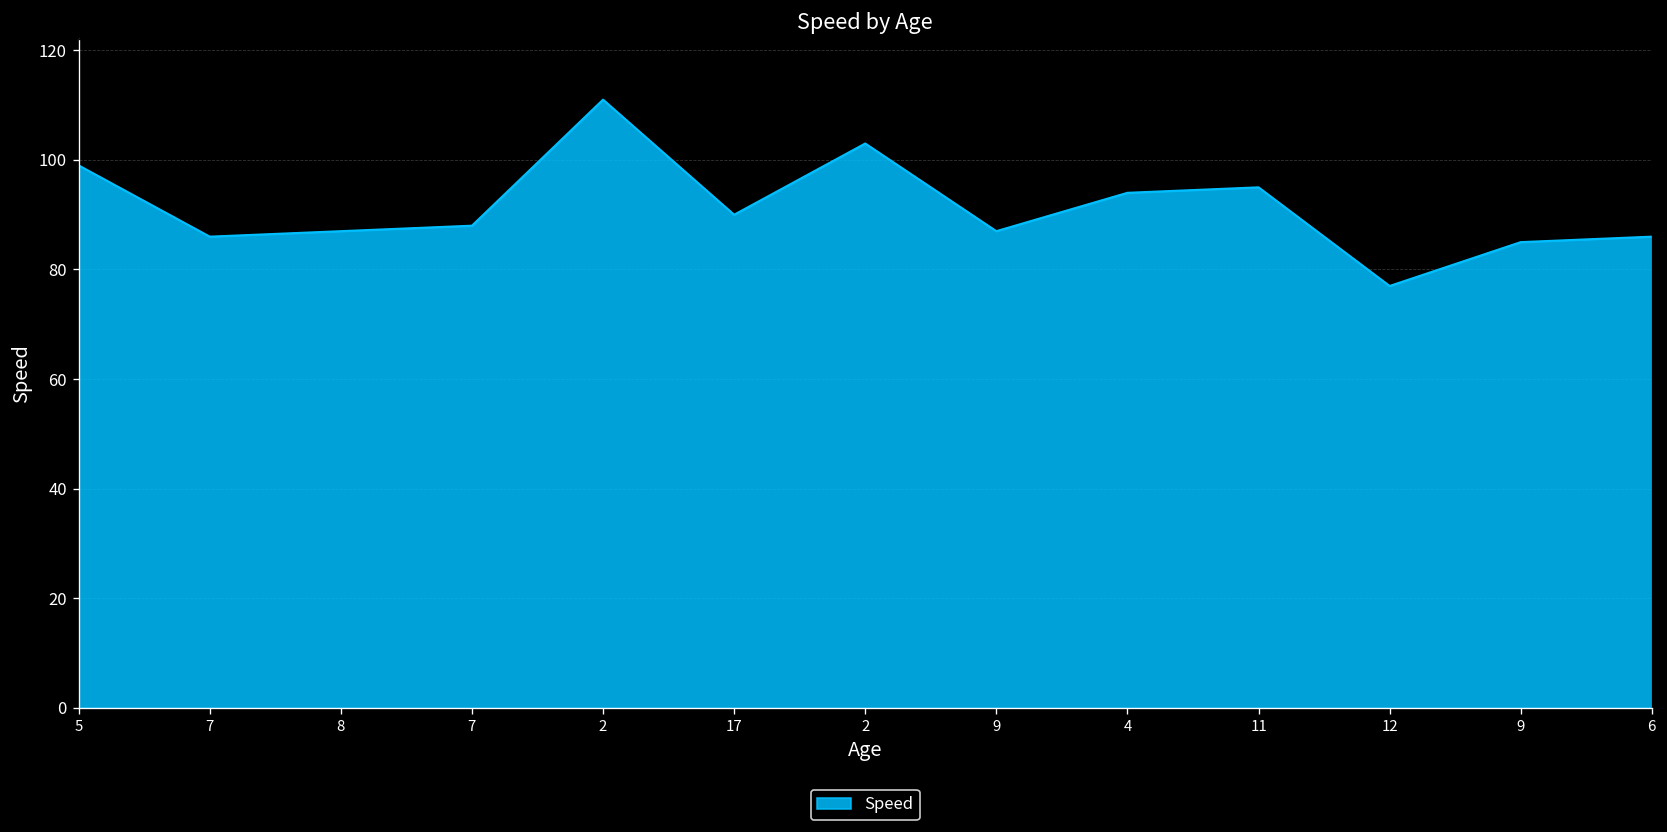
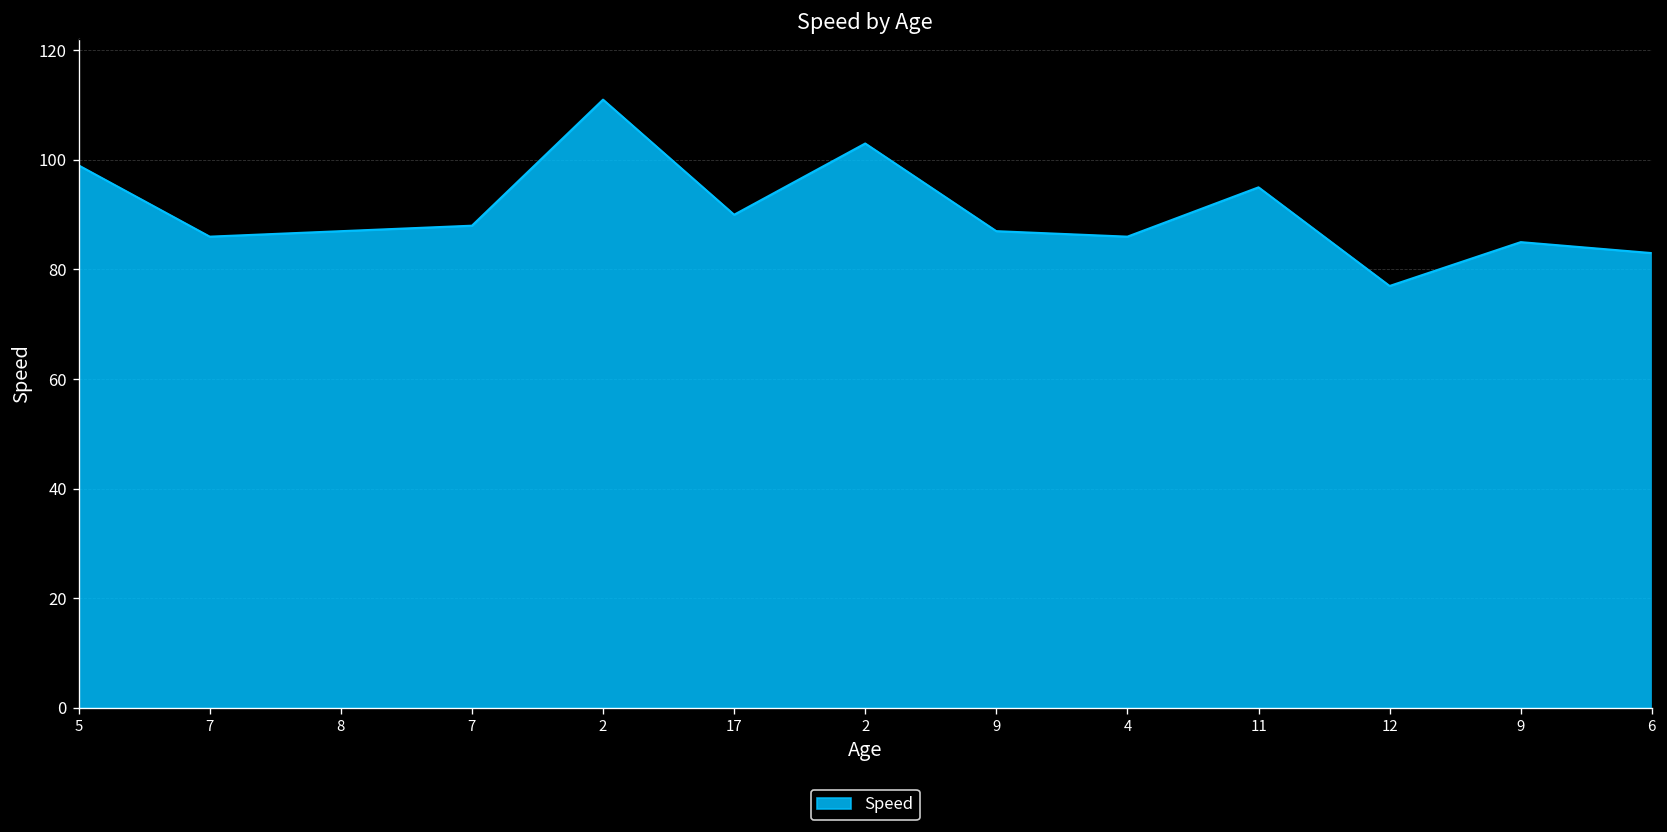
  {
    "5": 99,
    "8": 87,
    "17": 90,
-   "4": 94,
+   "4": 86,
    "11": 95,
    "12": 77,
-   "6": 86
+   "6": 83
  }
